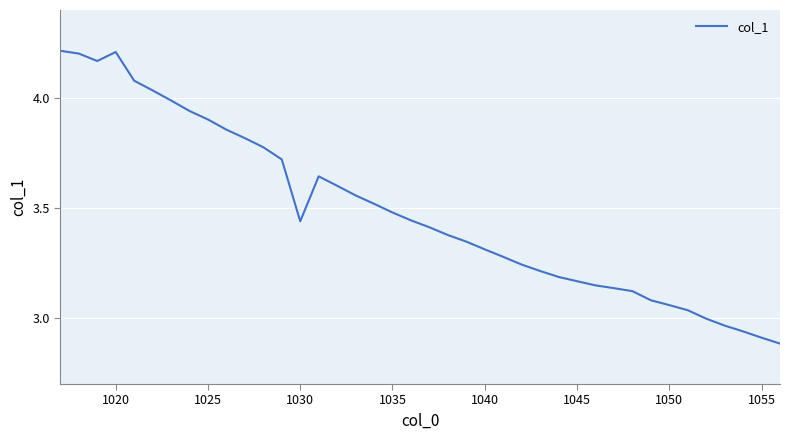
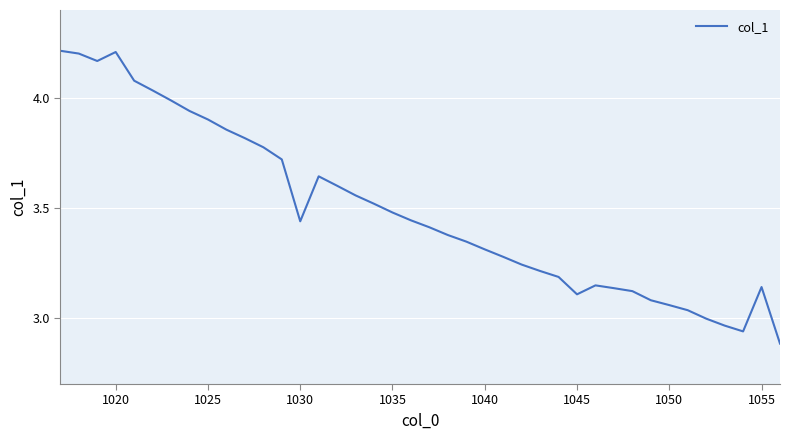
  {
    "1020": 4.21,
    "1025": 3.90,
    "1030": 3.44,
    "1035": 3.48,
    "1040": 3.31,
-   "1045": 3.17,
+   "1045": 3.11,
    "1050": 3.06,
-   "1055": 2.91
+   "1055": 3.14
  }
